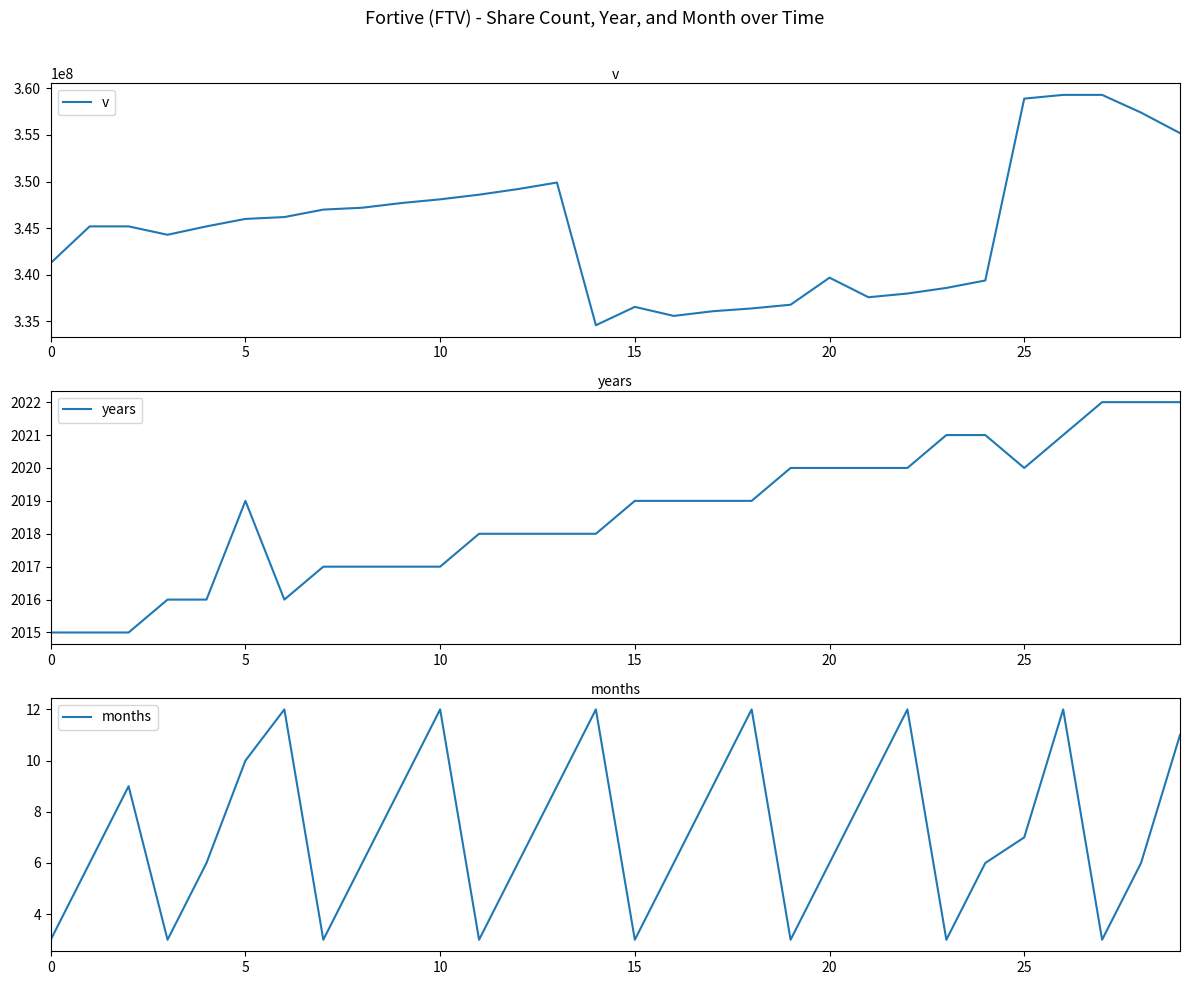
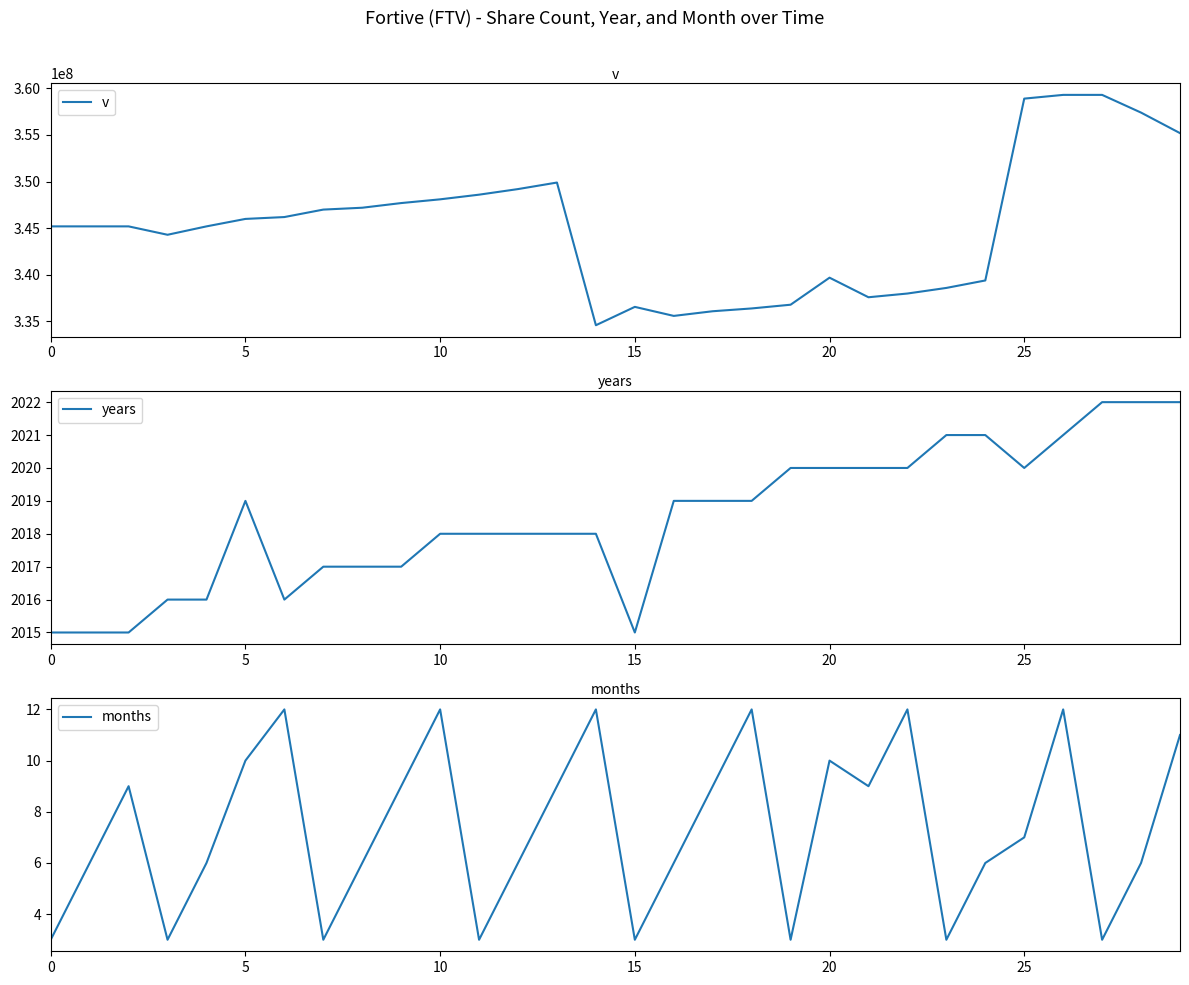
  {
    "v": {
-     "0": 341000000,
+     "0": 345000000,
      "5": 346000000,
      "10": 348000000,
      "15": 337000000,
      "20": 340000000,
      "25": 359000000
    },
    "years": {
      "0": 2015,
      "5": 2019,
-     "10": 2017,
-     "15": 2019,
+     "10": 2018,
+     "15": 2015,
      "20": 2020,
      "25": 2020
    },
    "months": {
      "0": 3,
      "5": 10,
      "10": 12,
      "15": 3,
-     "20": 6,
+     "20": 10,
      "25": 7
    }
  }
